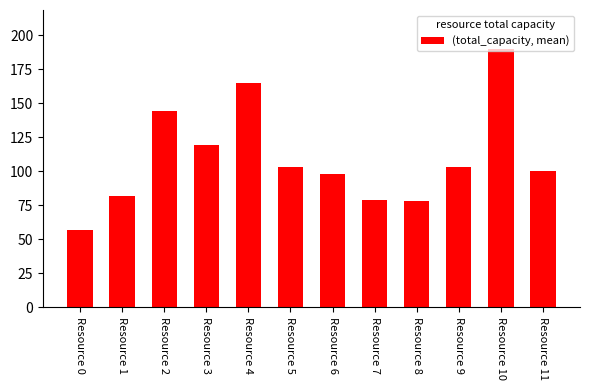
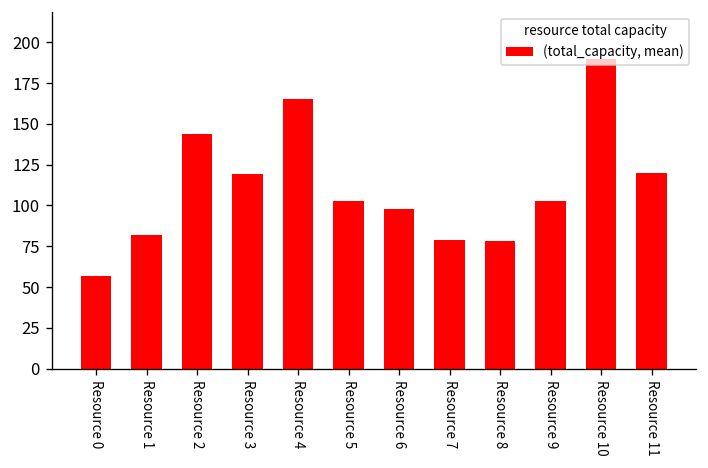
  {
    "Resource 0": 57,
    "Resource 1": 82,
    "Resource 2": 144,
    "Resource 3": 119,
    "Resource 4": 165,
    "Resource 5": 103,
    "Resource 6": 98,
    "Resource 7": 79,
    "Resource 8": 78,
    "Resource 9": 103,
-   "Resource 11": 100
+   "Resource 11": 120
  }
